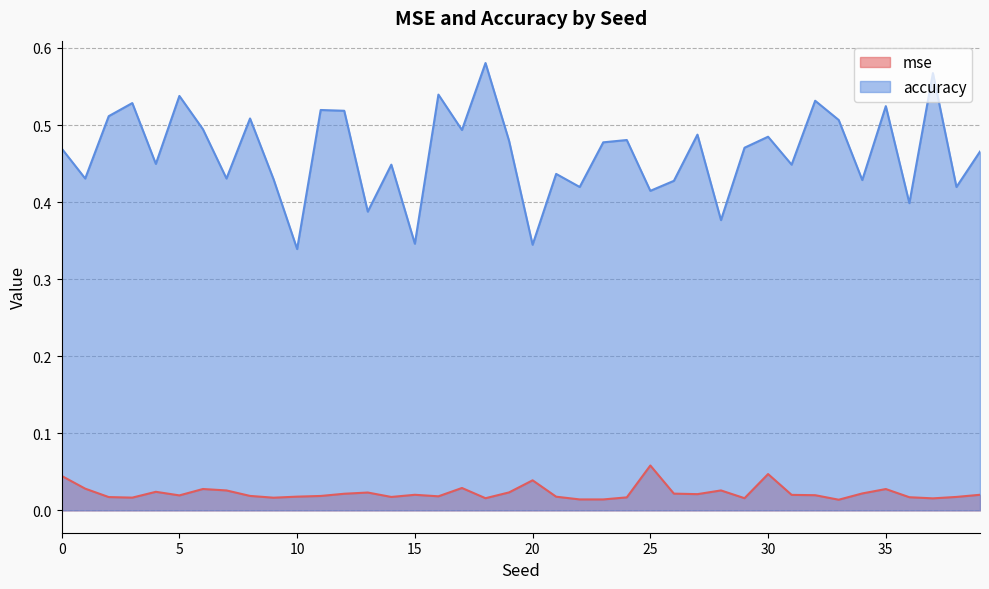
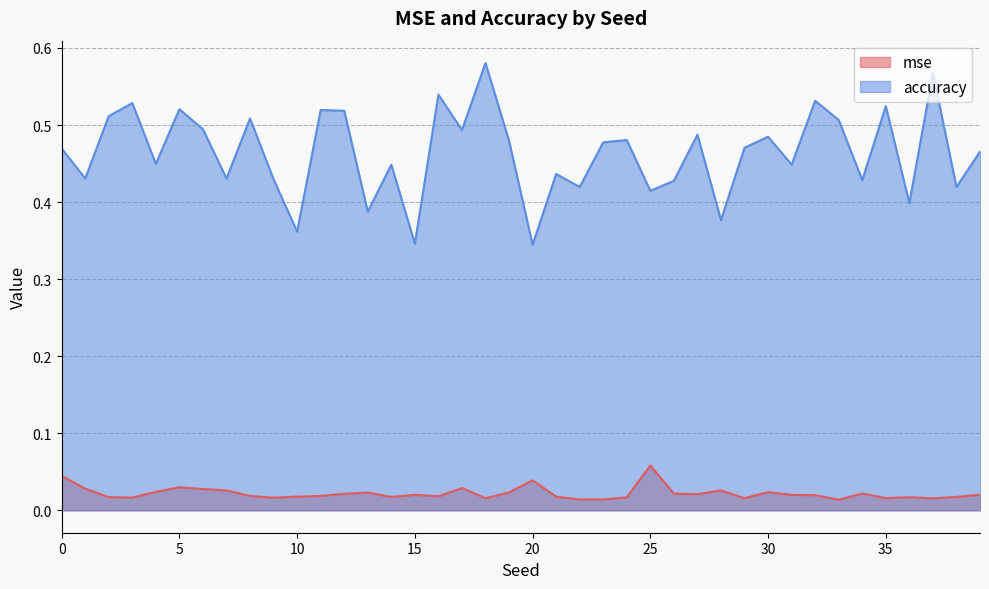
  {
    "mse": {
      "0": 0.04,
-     "5": 0.02,
+     "5": 0.03,
      "10": 0.02,
      "15": 0.02,
      "20": 0.04,
      "25": 0.06,
-     "30": 0.05,
-     "35": 0.03
+     "30": 0.02,
+     "35": 0.02
    },
    "accuracy": {
      "0": 0.47,
-     "5": 0.54,
-     "10": 0.34,
+     "5": 0.52,
+     "10": 0.36,
      "15": 0.35,
      "20": 0.34,
      "25": 0.41,
      "30": 0.48,
      "35": 0.52
    }
  }
